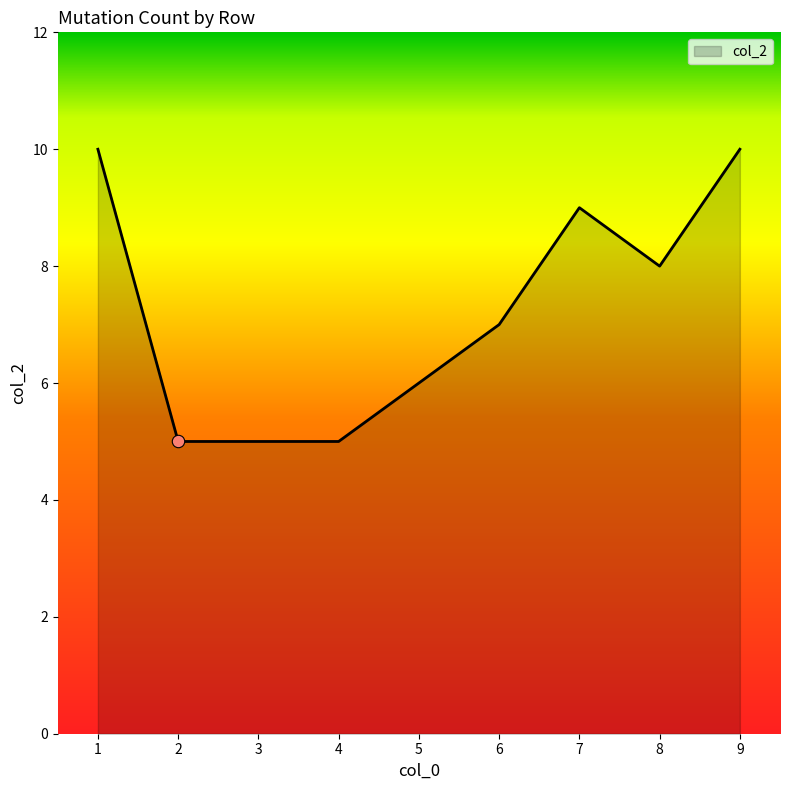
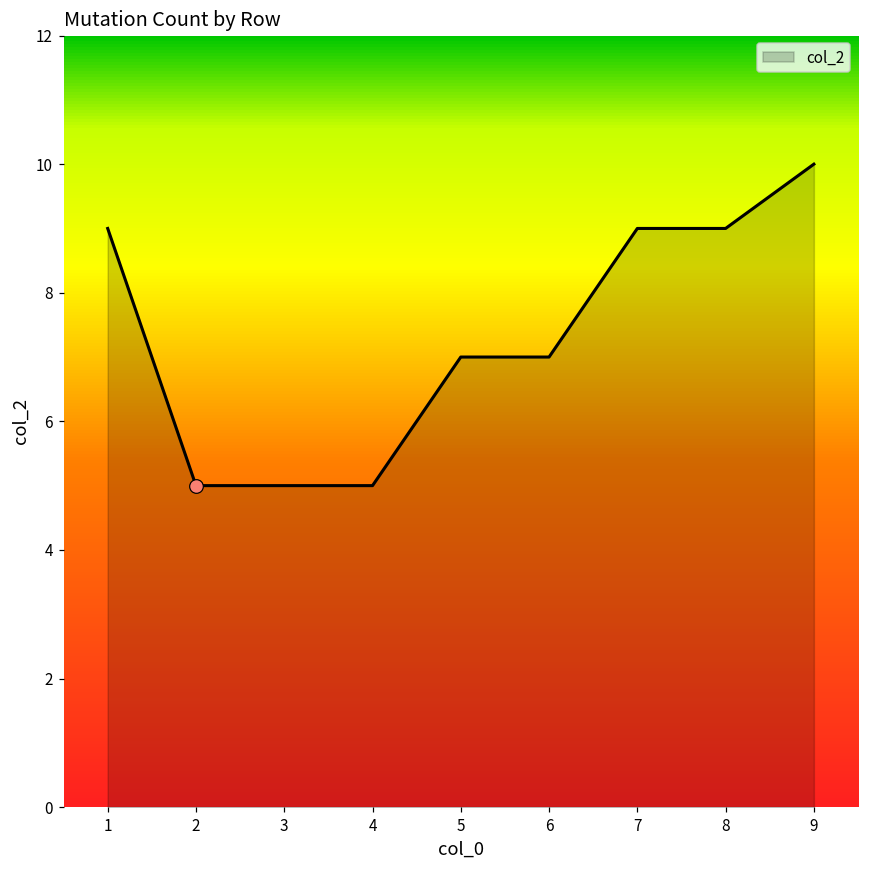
  {
    "col_2": {
-     "1": 10,
+     "1": 9,
      "3": 5,
      "4": 5,
-     "5": 6,
+     "5": 7,
      "6": 7,
      "7": 9,
-     "8": 8,
+     "8": 9,
      "9": 10
    }
  }
